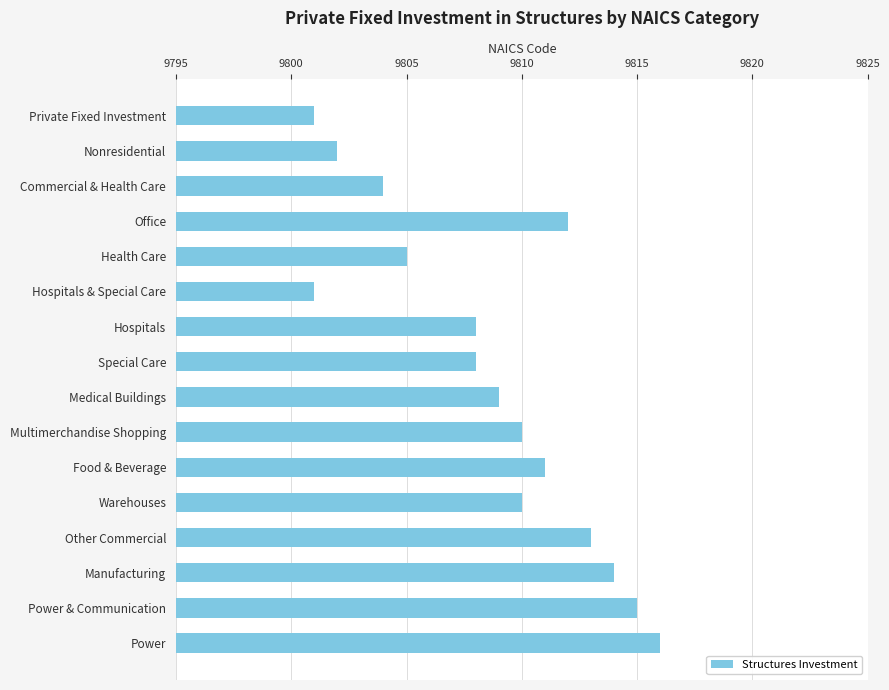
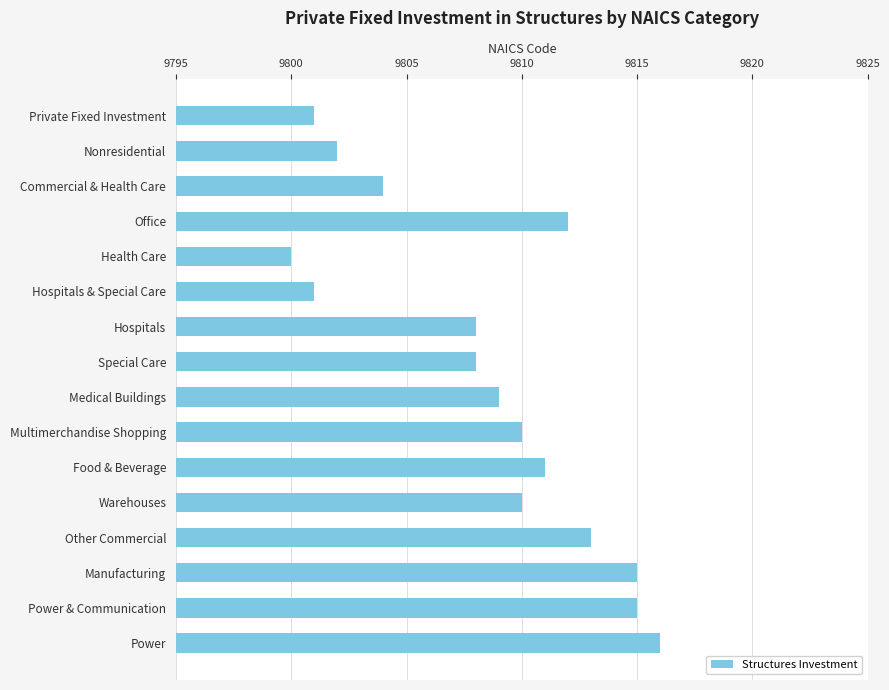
  {
    "Private Fixed Investment": 9801,
    "Nonresidential": 9802,
    "Commercial & Health Care": 9804,
    "Office": 9812,
-   "Health Care": 9805,
+   "Health Care": 9800,
    "Hospitals & Special Care": 9801,
    "Hospitals": 9808,
    "Special Care": 9808,
    "Medical Buildings": 9809,
    "Multimerchandise Shopping": 9810,
    "Food & Beverage": 9811,
    "Warehouses": 9810,
    "Other Commercial": 9813,
-   "Manufacturing": 9814,
+   "Manufacturing": 9815,
    "Power & Communication": 9815,
    "Power": 9816
  }
